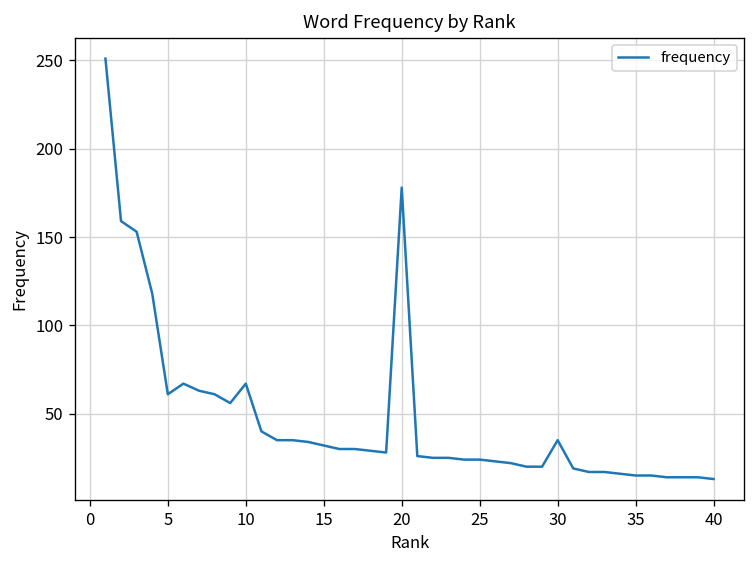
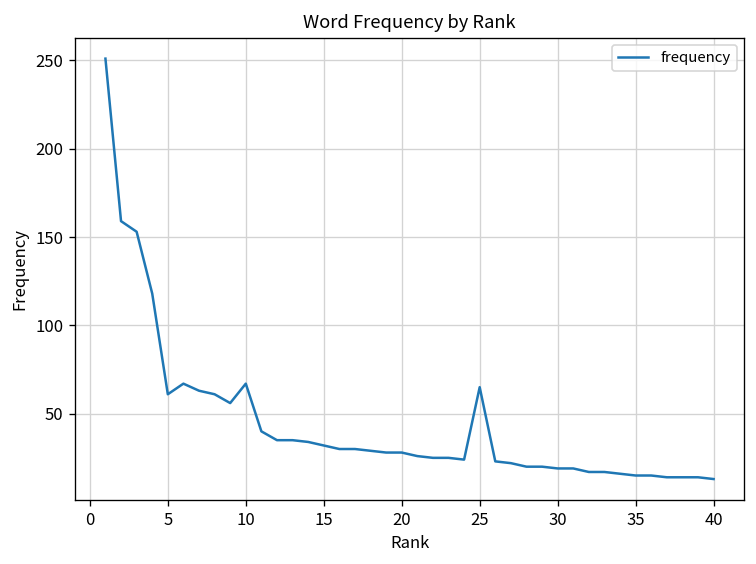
  {
    "5": 61,
    "10": 67,
    "15": 32,
-   "20": 178,
-   "25": 24,
-   "30": 35,
+   "20": 28,
+   "25": 65,
+   "30": 19,
    "35": 15,
    "40": 13
  }
